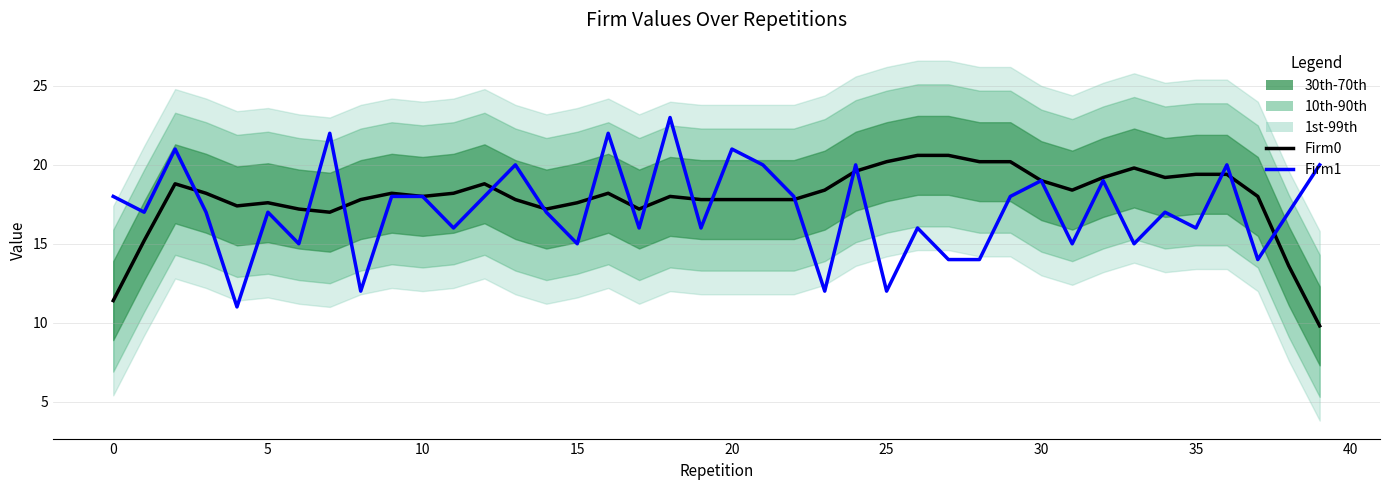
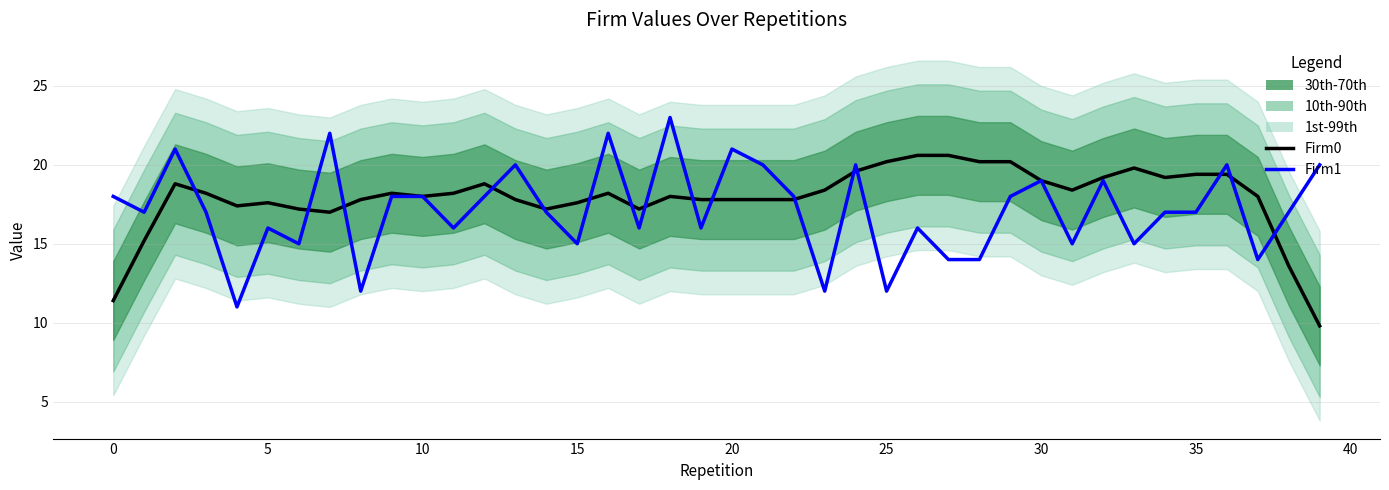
  {
    "Firm1": {
      "0": 18,
-     "5": 17,
+     "5": 16,
      "15": 15,
      "20": 21,
      "25": 12,
-     "35": 16
+     "35": 17
    }
  }
